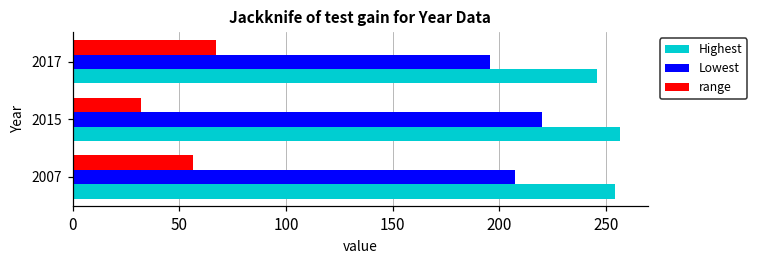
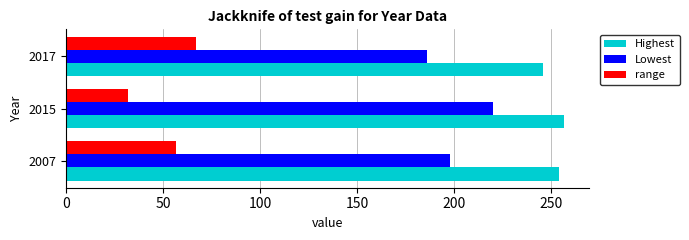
  {
    "Highest": {
      "2017": 246,
      "2015": 257,
      "2007": 254
    },
    "Lowest": {
-     "2017": 196,
+     "2017": 186,
      "2015": 220,
-     "2007": 207
+     "2007": 198
    },
    "range": {
      "2017": 67,
      "2015": 32,
      "2007": 56
    }
  }
